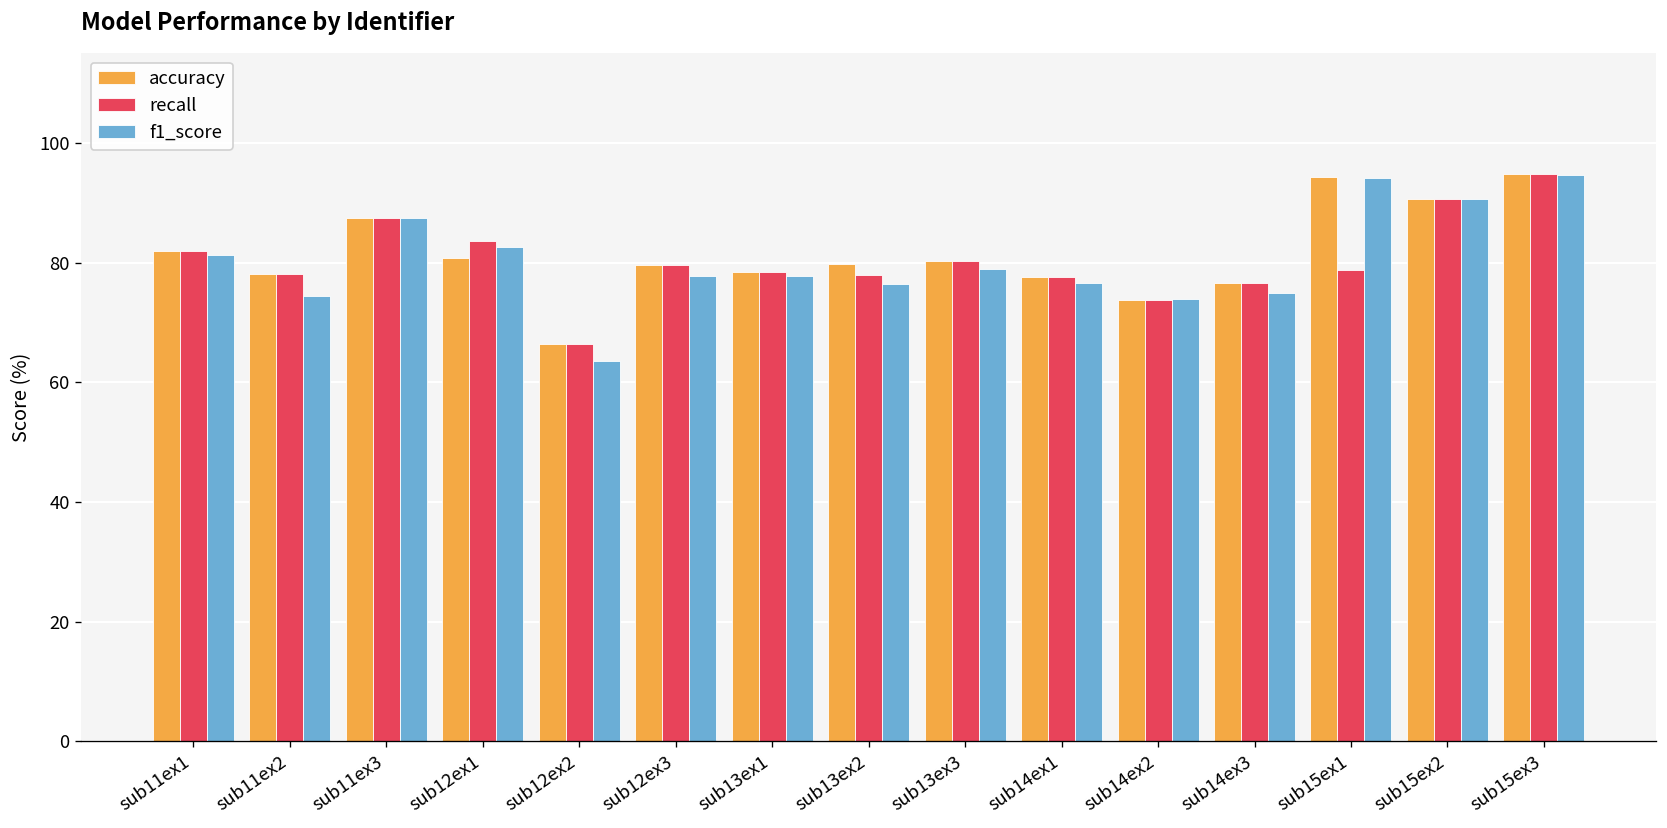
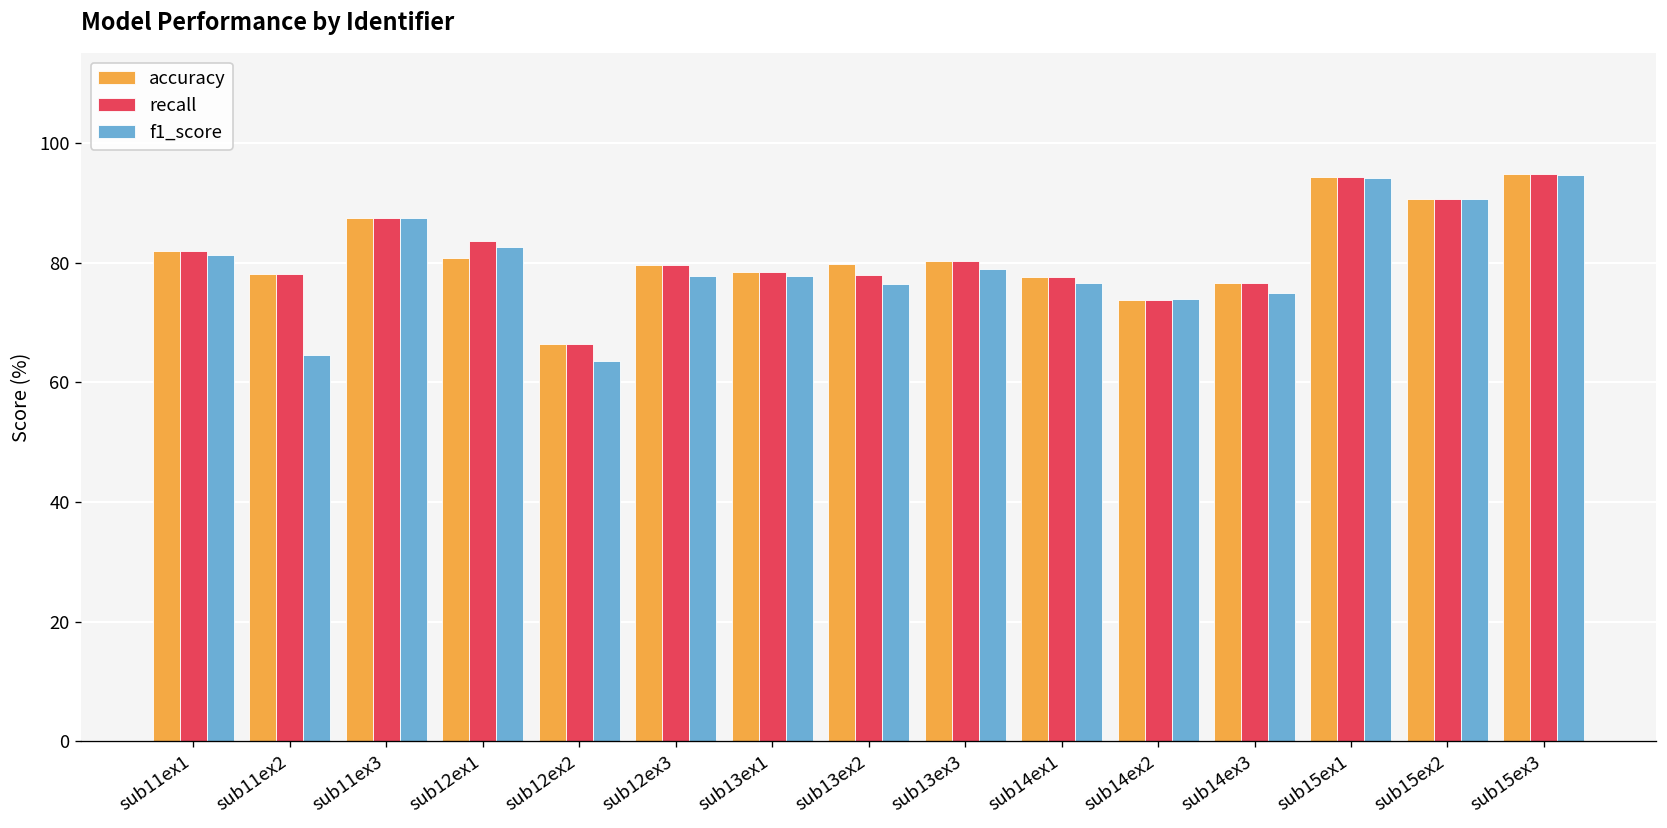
  {
    "accuracy": {
      "sub11ex1": 82,
      "sub11ex2": 78,
      "sub11ex3": 88,
      "sub12ex1": 81,
      "sub12ex2": 66,
      "sub12ex3": 80,
      "sub13ex1": 78,
      "sub13ex2": 80,
      "sub13ex3": 80,
      "sub14ex1": 78,
      "sub14ex2": 74,
      "sub14ex3": 77,
      "sub15ex1": 94,
      "sub15ex2": 91,
      "sub15ex3": 95
    },
    "recall": {
      "sub11ex1": 82,
      "sub11ex2": 78,
      "sub11ex3": 88,
      "sub12ex1": 84,
      "sub12ex2": 66,
      "sub12ex3": 80,
      "sub13ex1": 78,
      "sub13ex2": 78,
      "sub13ex3": 80,
      "sub14ex1": 78,
      "sub14ex2": 74,
      "sub14ex3": 77,
-     "sub15ex1": 79,
+     "sub15ex1": 94,
      "sub15ex2": 91,
      "sub15ex3": 95
    },
    "f1_score": {
      "sub11ex1": 81,
-     "sub11ex2": 74,
+     "sub11ex2": 65,
      "sub11ex3": 88,
      "sub12ex1": 83,
      "sub12ex2": 64,
      "sub12ex3": 78,
      "sub13ex1": 78,
      "sub13ex2": 76,
      "sub13ex3": 79,
      "sub14ex1": 77,
      "sub14ex2": 74,
      "sub14ex3": 75,
      "sub15ex1": 94,
      "sub15ex2": 91,
      "sub15ex3": 95
    }
  }
